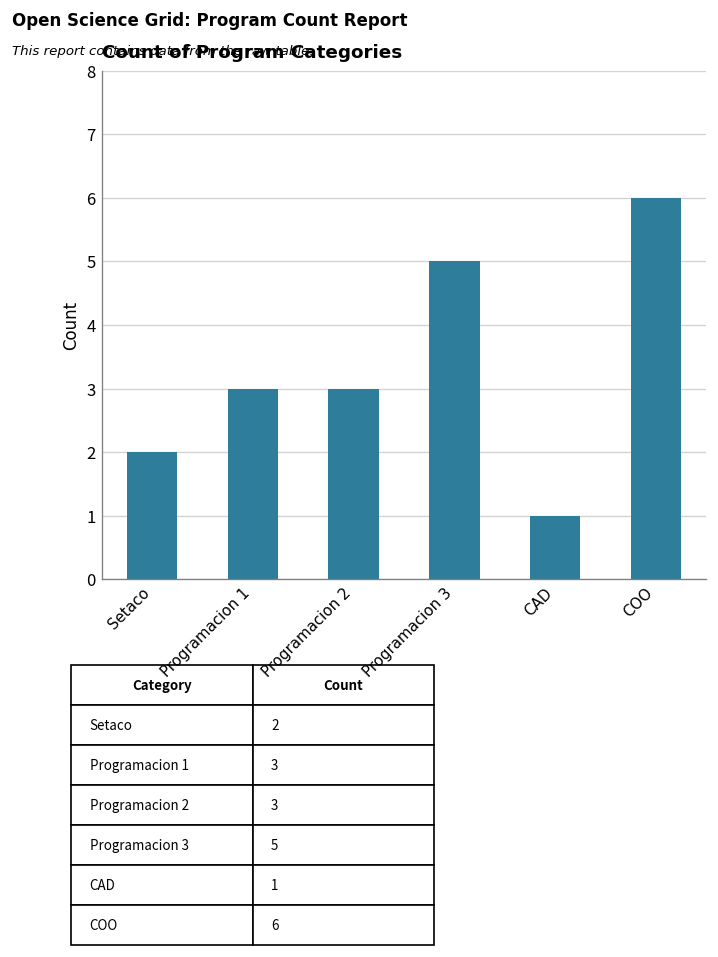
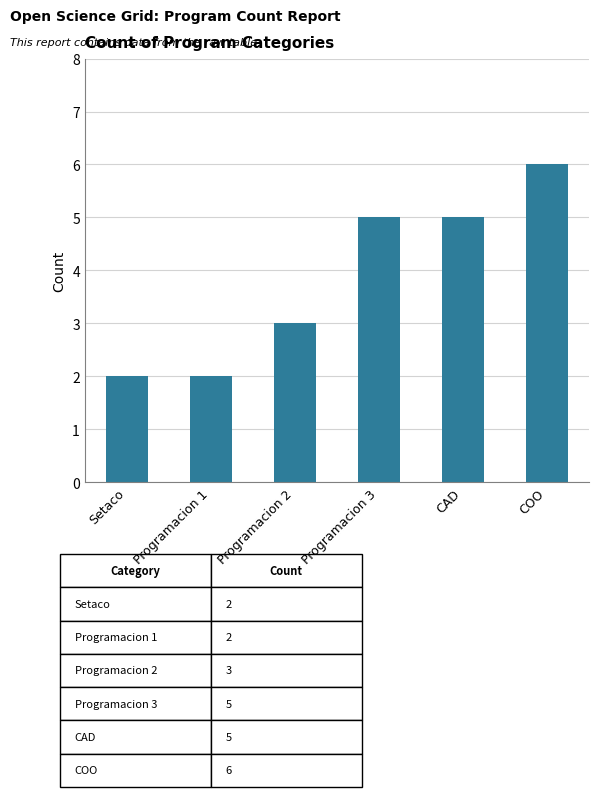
  {
-   "Programacion 1": 3,
-   "CAD": 1
+   "Programacion 1": 2,
+   "CAD": 5
  }
